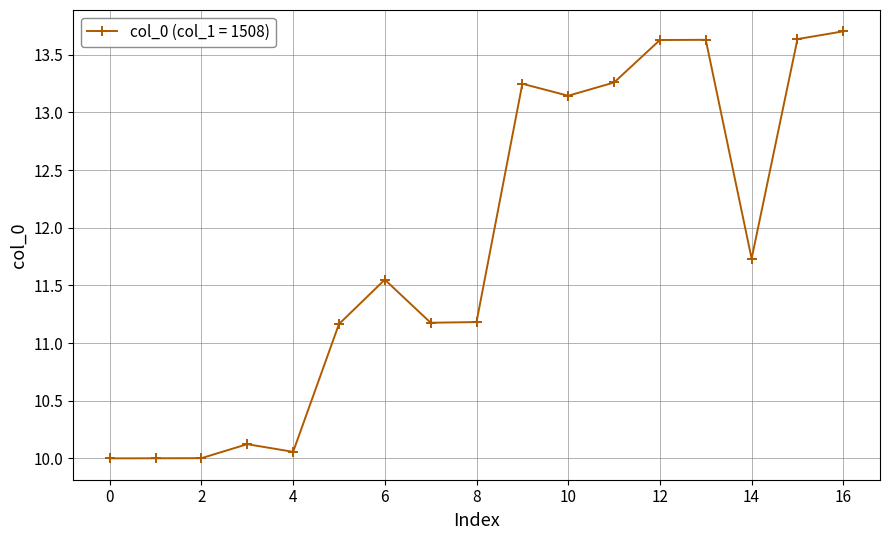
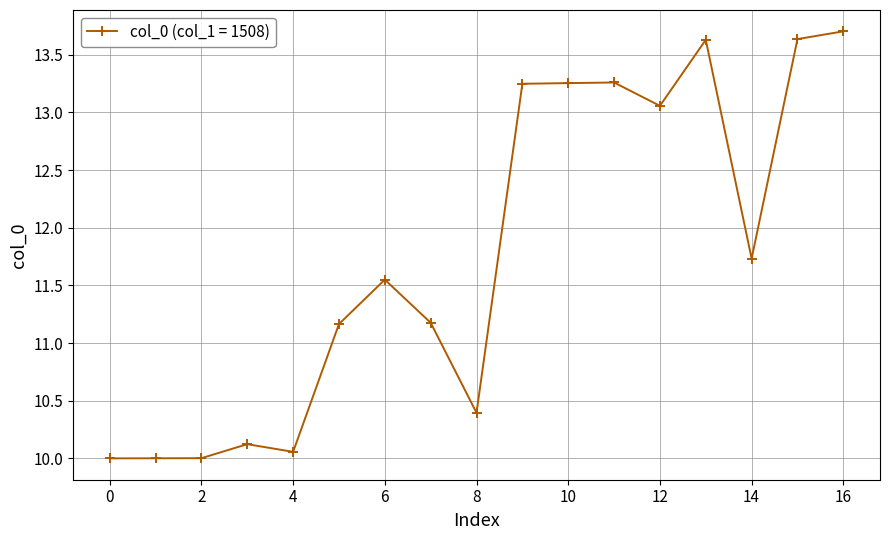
  {
    "0": 10.00,
    "2": 10.00,
    "4": 10.06,
    "6": 11.55,
-   "8": 11.18,
-   "10": 13.14,
-   "12": 13.63,
+   "8": 10.40,
+   "10": 13.25,
+   "12": 13.06,
    "14": 11.73,
    "16": 13.70
  }
